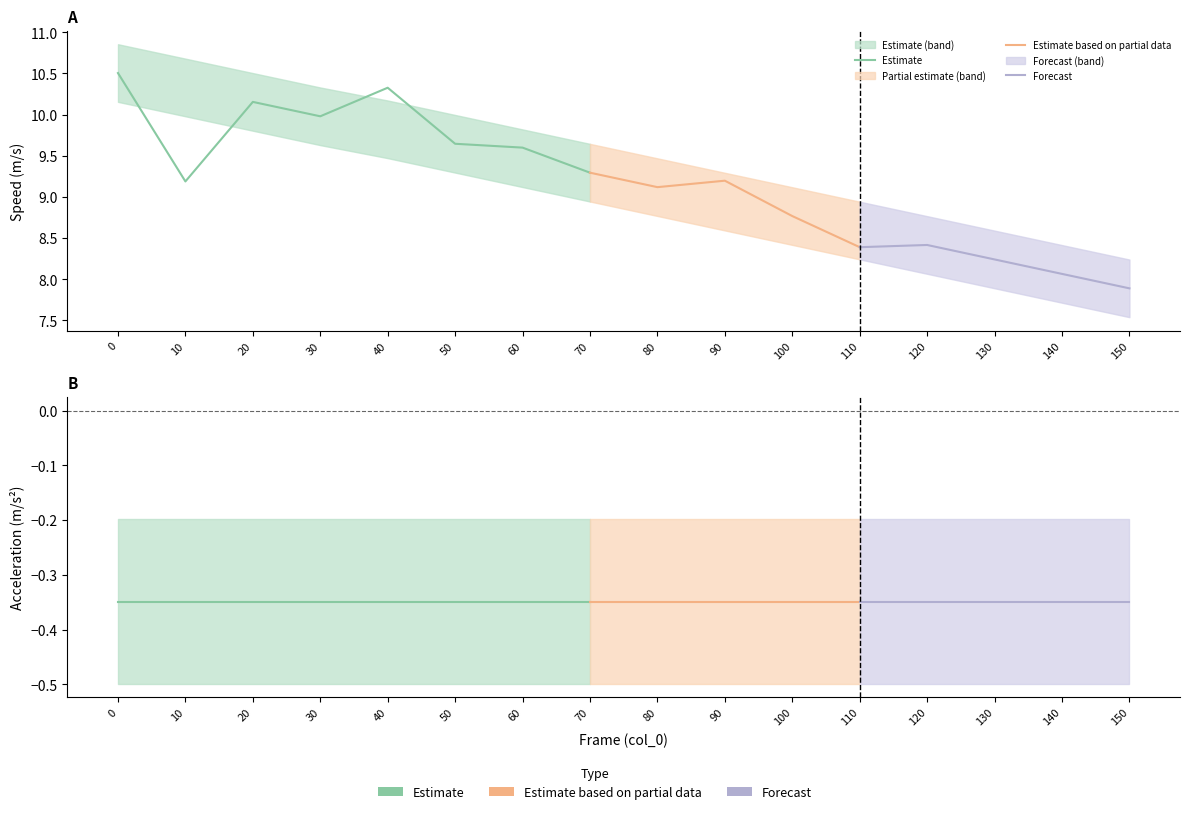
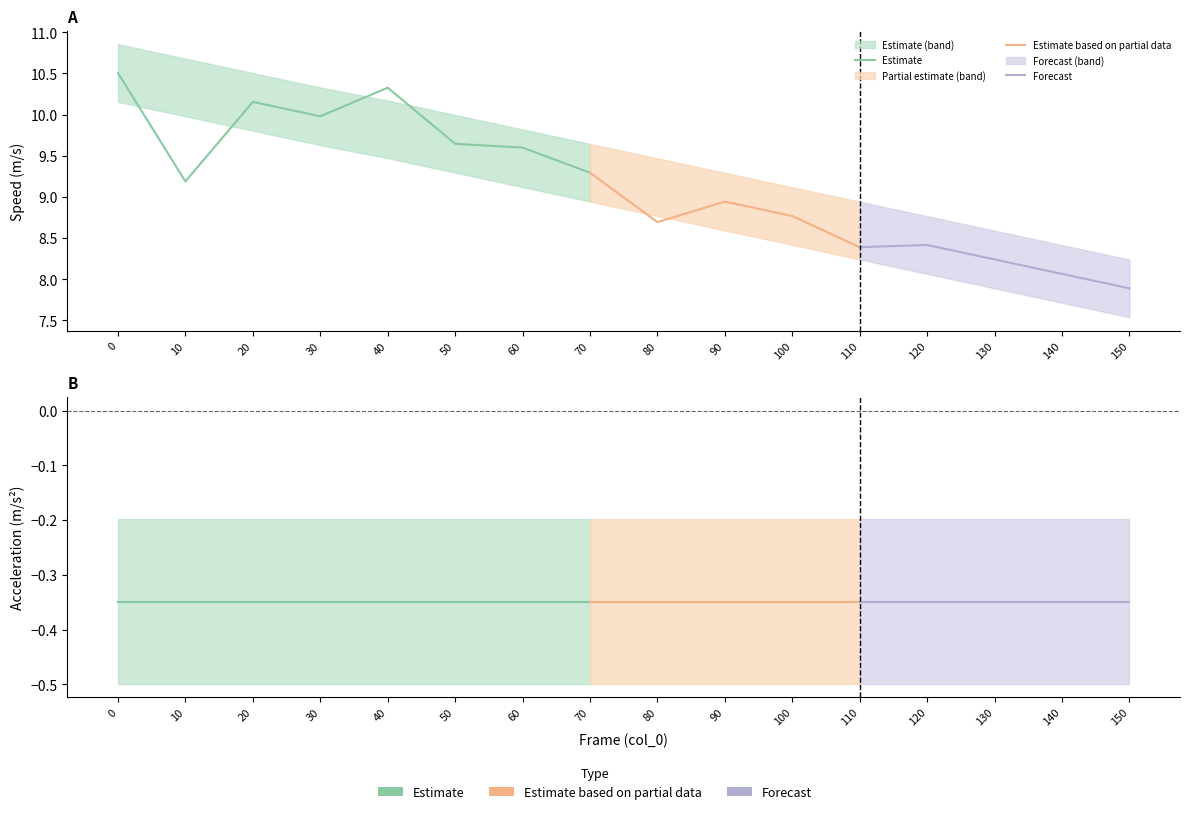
  {
    "A": {
      "Estimate": {
        "0": 10.5,
        "10": 9.2,
        "20": 10.2,
        "30": 10.0,
        "40": 10.3,
        "50": 9.6,
        "60": 9.6
      },
      "Estimate based on partial data": {
-       "80": 9.1,
-       "90": 9.2,
+       "80": 8.7,
+       "90": 8.9,
        "100": 8.8
      }
    },
    "B": {
      "Estimate": {
        "0": -0.35,
        "10": -0.35,
        "20": -0.35,
        "30": -0.35,
        "40": -0.35,
        "50": -0.35,
        "60": -0.35
      },
      "Estimate based on partial data": {
        "80": -0.35,
        "90": -0.35,
        "100": -0.35
      },
      "Partial estimate (band)": {
        "80": -0.20,
        "90": -0.20,
        "100": -0.20
      }
    }
  }
